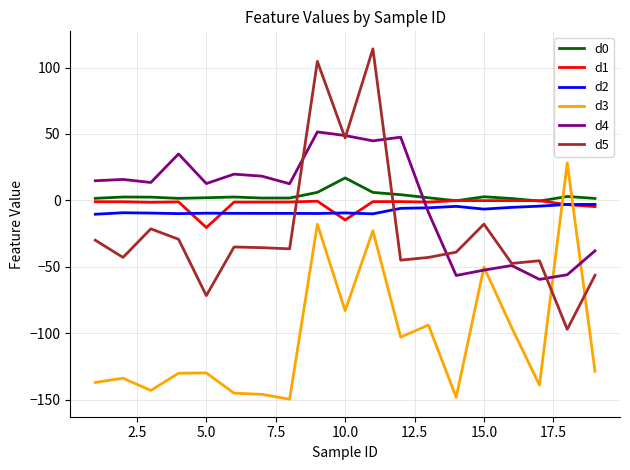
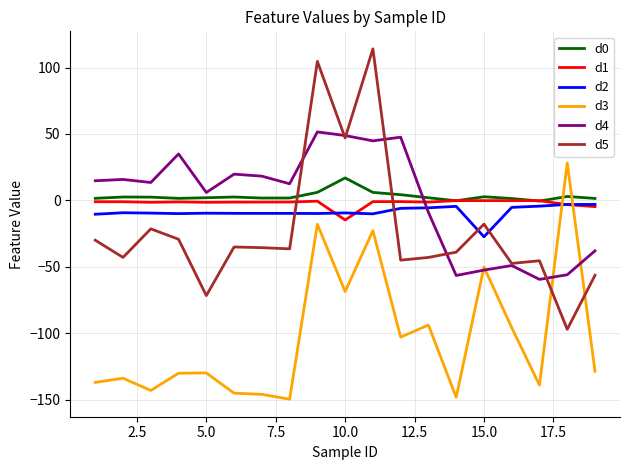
  {
    "d0": {
      "5.0": 2,
      "10.0": 17,
      "15.0": 3
    },
    "d1": {
-     "5.0": -20,
+     "5.0": -1,
      "10.0": -15,
      "15.0": 0
    },
    "d2": {
      "5.0": -10,
      "10.0": -9,
-     "15.0": -7
+     "15.0": -27
    },
    "d3": {
      "5.0": -130,
-     "10.0": -83,
+     "10.0": -69,
      "15.0": -50
    },
    "d4": {
-     "5.0": 13,
+     "5.0": 6,
      "15.0": -52
    },
    "d5": {
      "5.0": -72,
      "15.0": -18
    }
  }
